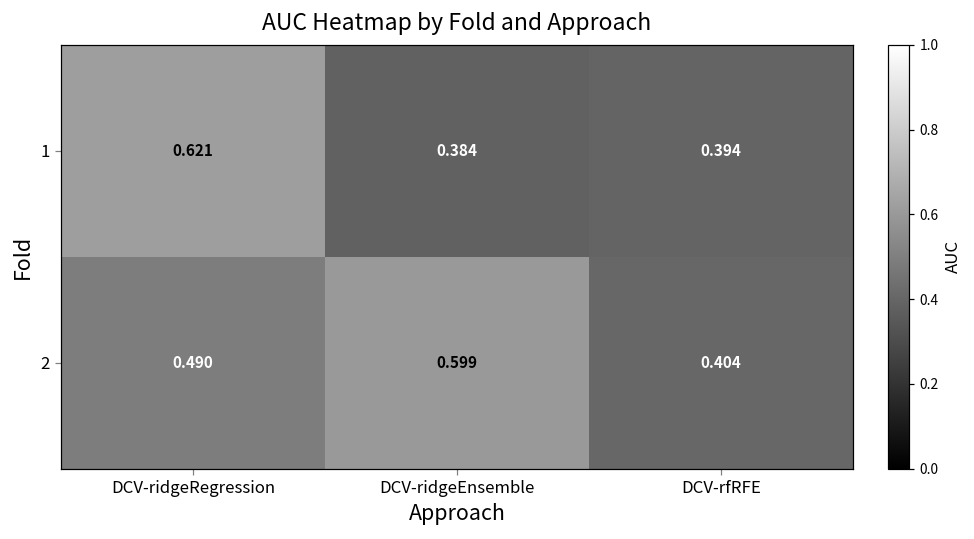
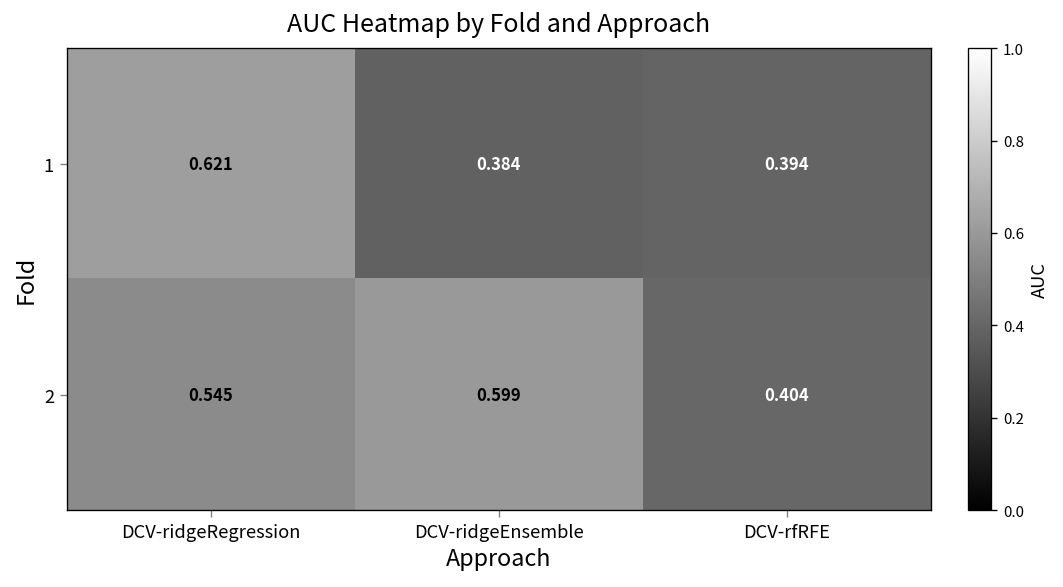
  {
    "1": {
      "DCV-ridgeRegression": 0.621,
      "DCV-ridgeEnsemble": 0.384,
      "DCV-rfRFE": 0.394
    },
    "2": {
-     "DCV-ridgeRegression": 0.490,
+     "DCV-ridgeRegression": 0.545,
      "DCV-ridgeEnsemble": 0.599,
      "DCV-rfRFE": 0.404
    }
  }
